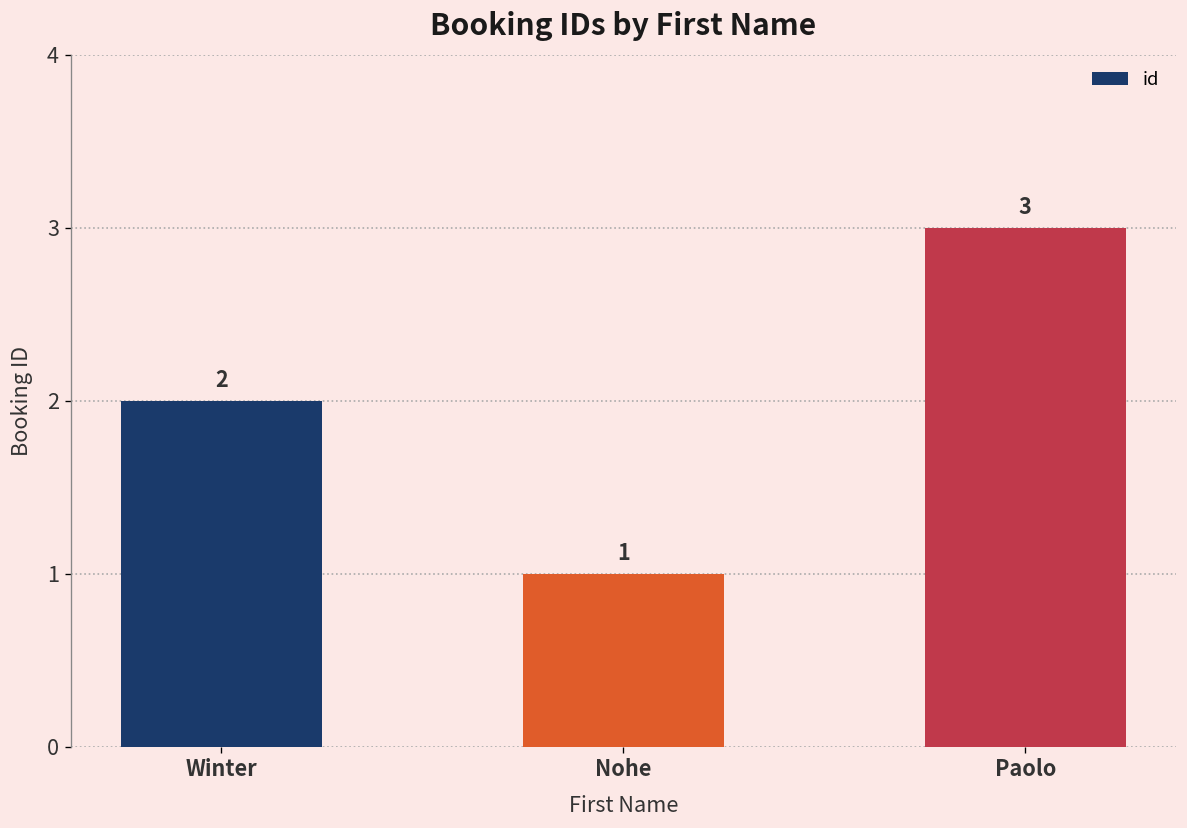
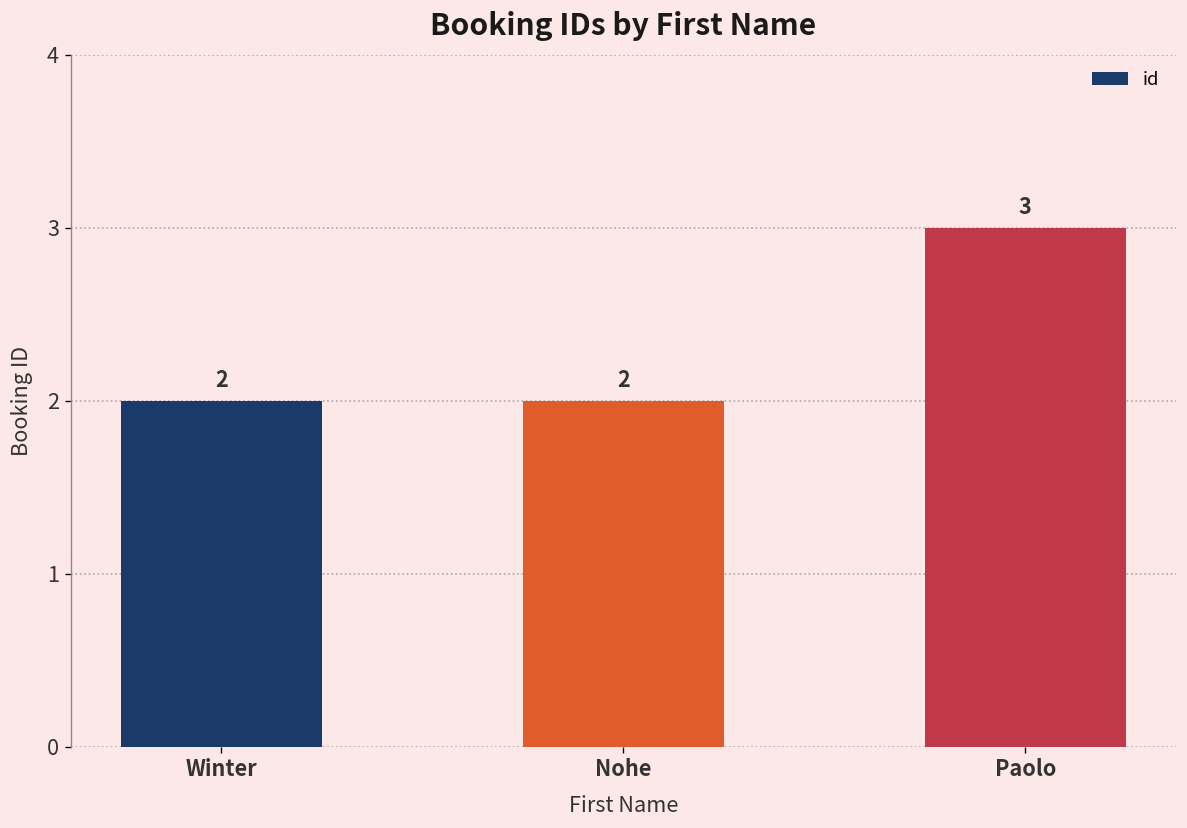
  {
    "Winter": 2,
-   "Nohe": 1,
+   "Nohe": 2,
    "Paolo": 3
  }
